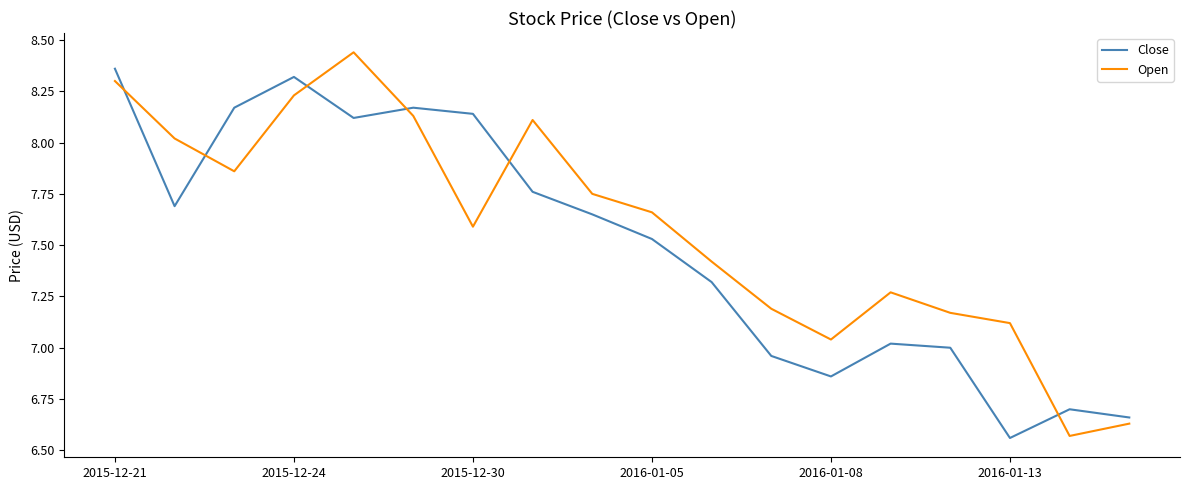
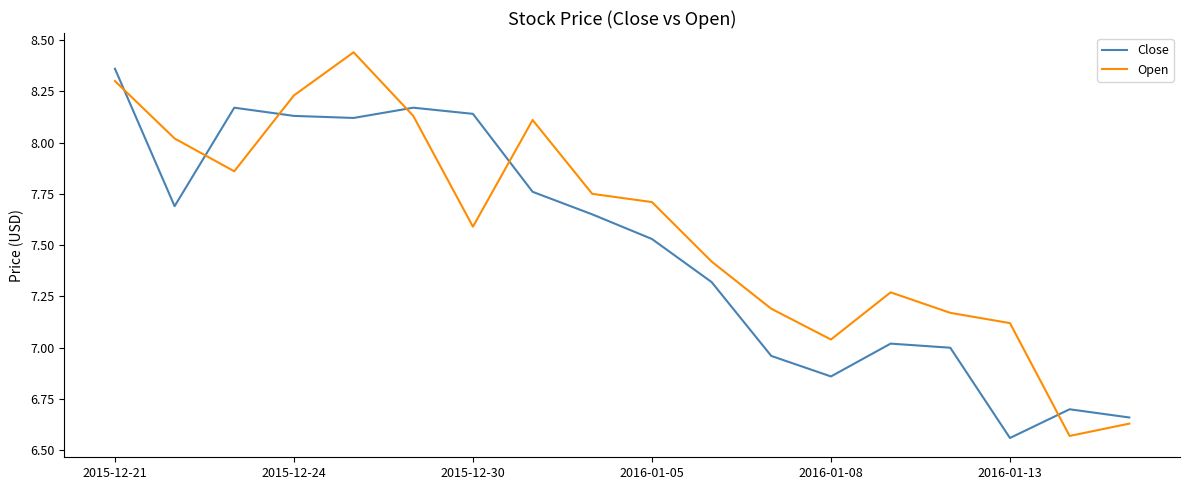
  {
    "Close": {
      "2015-12-21": 8.36,
-     "2015-12-24": 8.32,
+     "2015-12-24": 8.13,
      "2015-12-30": 8.14,
      "2016-01-05": 7.53,
      "2016-01-08": 6.86,
      "2016-01-13": 6.56
    },
    "Open": {
      "2015-12-21": 8.30,
      "2015-12-24": 8.23,
      "2015-12-30": 7.59,
-     "2016-01-05": 7.66,
+     "2016-01-05": 7.71,
      "2016-01-08": 7.04,
      "2016-01-13": 7.12
    }
  }
